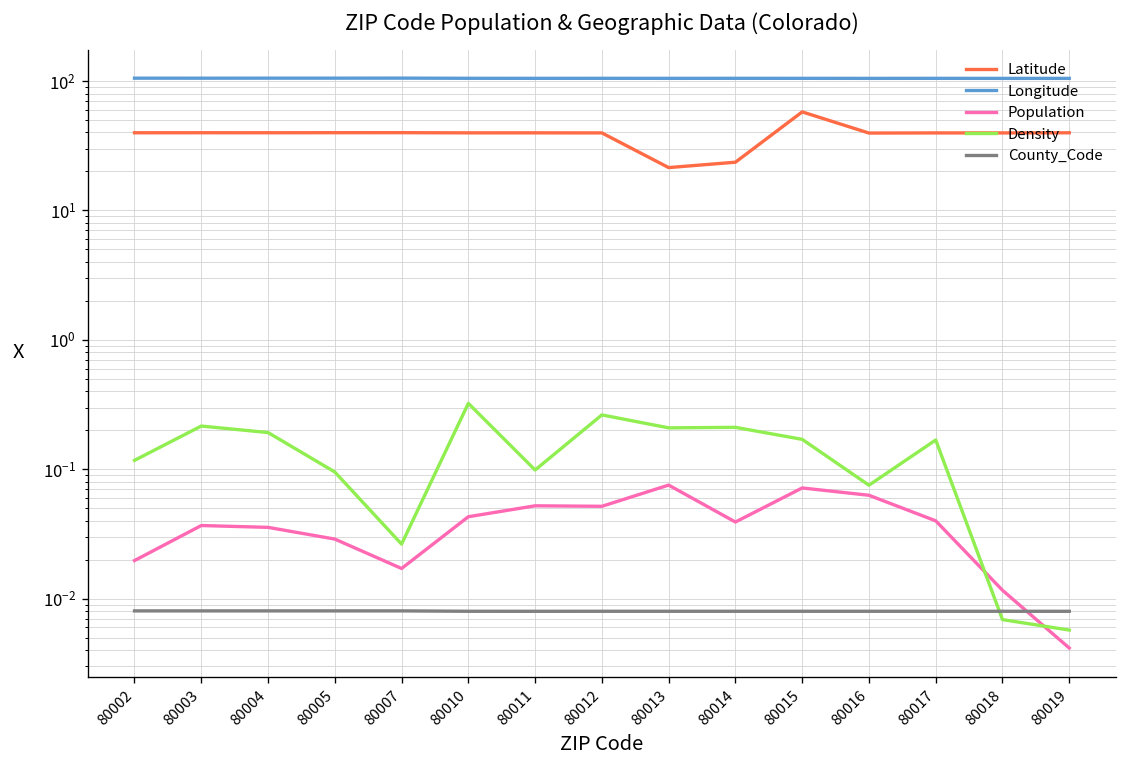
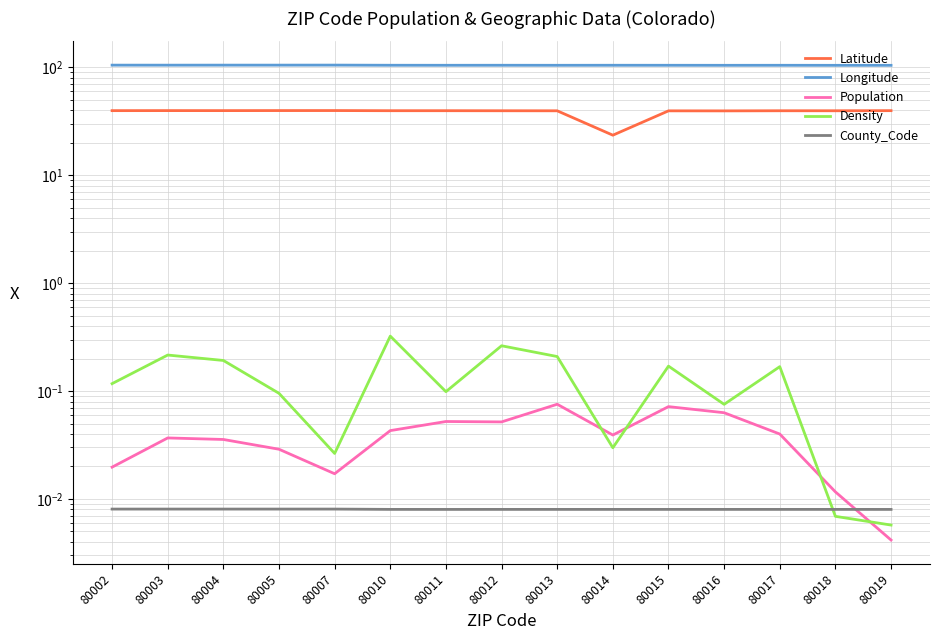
  {
    "Latitude": {
      "80002": 40,
      "80003": 40,
      "80004": 40,
      "80005": 40,
      "80007": 40,
      "80010": 40,
      "80011": 40,
      "80012": 40,
-     "80013": 21,
+     "80013": 40,
      "80014": 24,
-     "80015": 60,
+     "80015": 40,
      "80016": 40,
      "80017": 40,
      "80018": 40,
      "80019": 40
    },
    "Longitude": {
      "80002": 110,
      "80003": 110,
      "80004": 110,
      "80005": 110,
      "80007": 110,
      "80010": 100,
      "80011": 100,
      "80012": 100,
      "80013": 100,
      "80014": 100,
      "80015": 100,
      "80016": 100,
      "80017": 100,
      "80018": 100,
      "80019": 100
    },
    "Population": {
      "80002": 0.020,
      "80003": 0.037,
      "80004": 0.036,
      "80005": 0.029,
      "80007": 0.017,
      "80010": 0.043,
      "80011": 0.05,
      "80012": 0.05,
      "80013": 0.08,
      "80014": 0.039,
      "80015": 0.07,
      "80016": 0.06,
      "80017": 0.040,
      "80018": 0.012,
      "80019": 0.004
    },
    "Density": {
      "80002": 0.12,
      "80003": 0.22,
      "80004": 0.19,
      "80005": 0.10,
      "80007": 0.026,
      "80010": 0.32,
      "80011": 0.10,
      "80012": 0.26,
      "80013": 0.21,
-     "80014": 0.21,
+     "80014": 0.030,
      "80015": 0.17,
      "80016": 0.08,
      "80017": 0.17,
      "80018": 0.007,
      "80019": 0.006
    },
    "County_Code": {
      "80002": 0.008,
      "80003": 0.008,
      "80004": 0.008,
      "80005": 0.008,
      "80007": 0.008,
      "80010": 0.008,
      "80011": 0.008,
      "80012": 0.008,
      "80013": 0.008,
      "80014": 0.008,
      "80015": 0.008,
      "80016": 0.008,
      "80017": 0.008,
      "80018": 0.008,
      "80019": 0.008
    }
  }
